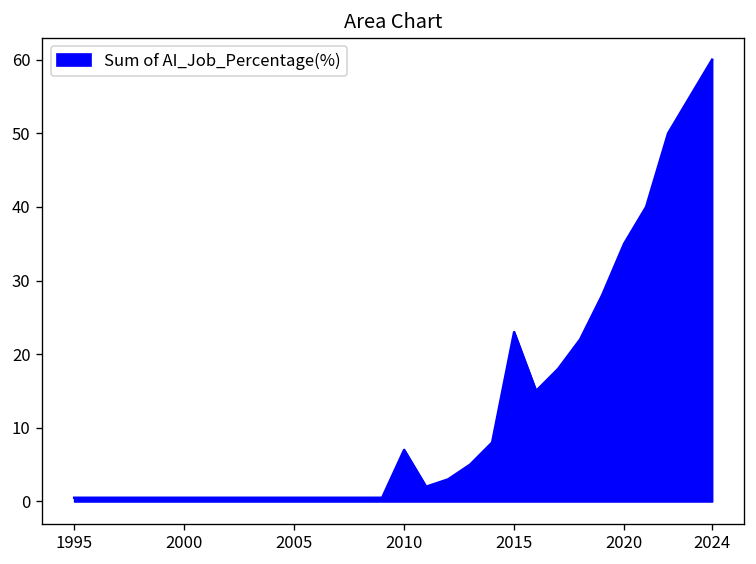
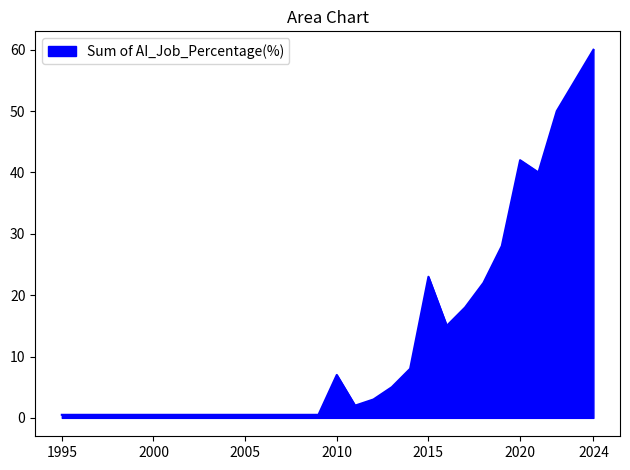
  {
    "1995": 1,
    "2000": 1,
    "2005": 1,
    "2010": 7,
    "2015": 23,
-   "2020": 35,
+   "2020": 42,
    "2024": 60
  }
